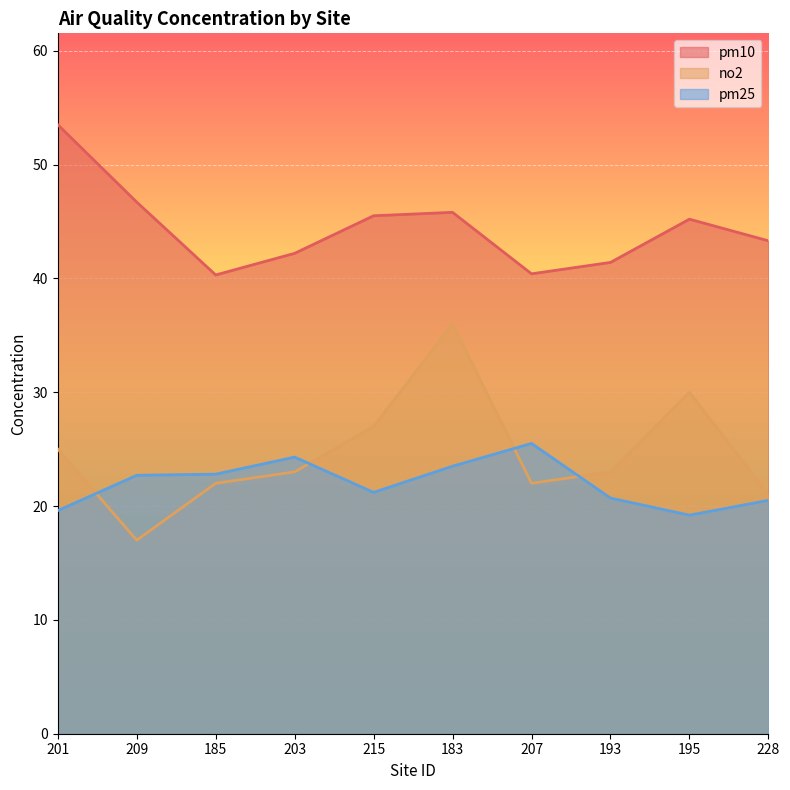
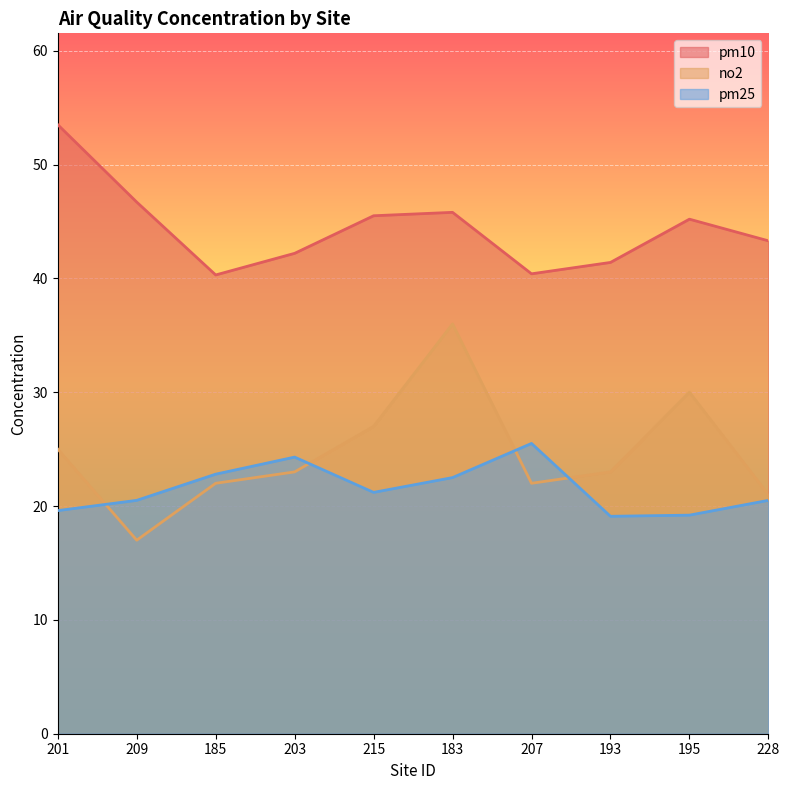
  {
    "pm25": {
      "201": 19.6,
-     "209": 22.7,
+     "209": 20.5,
      "185": 22.8,
      "203": 24.3,
      "215": 21.2,
-     "183": 23.5,
+     "183": 22.5,
      "207": 25.5,
-     "193": 20.7,
+     "193": 19.1,
      "195": 19.2,
      "228": 20.5
    }
  }
